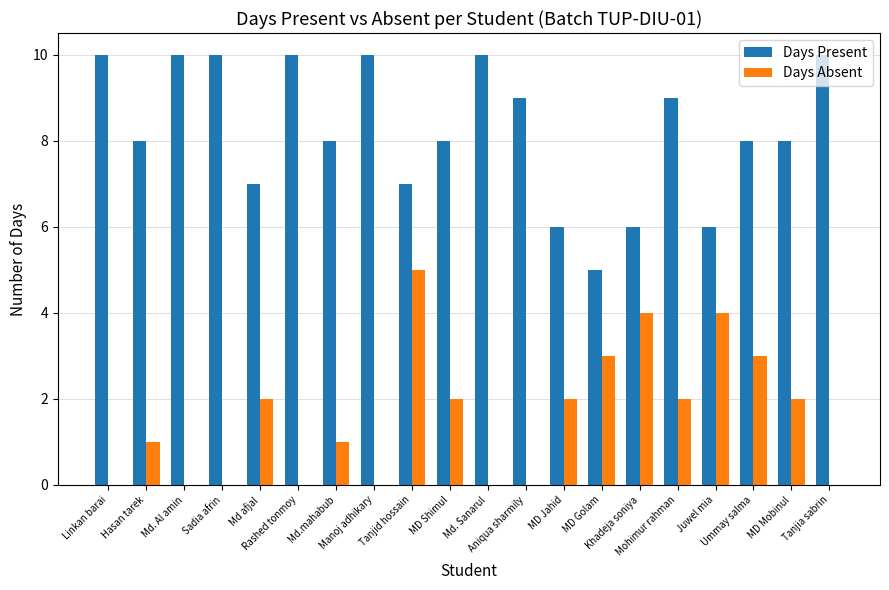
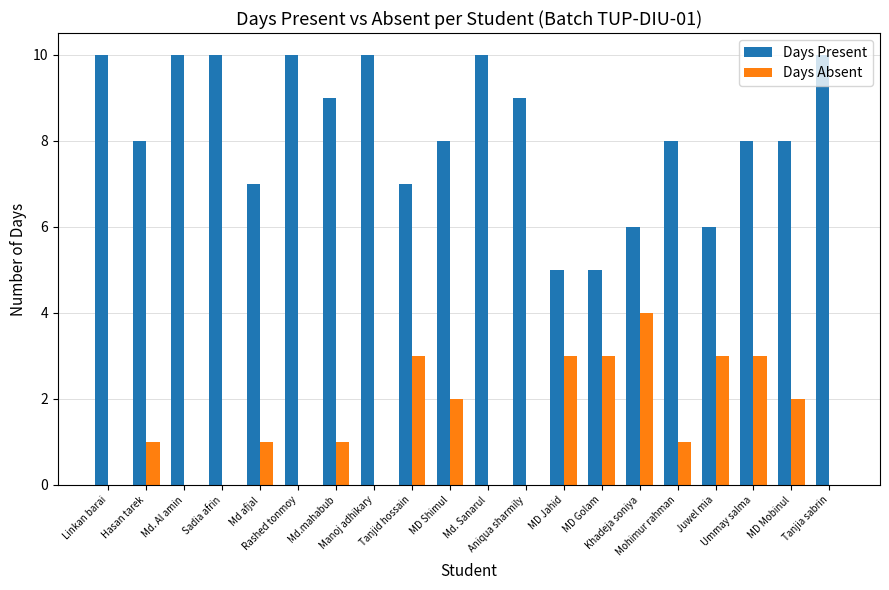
  {
    "Days Present": {
      "Linkan barai": 10,
      "Hasan tarek": 8,
      "Md. Al amin": 10,
      "Sadia afrin": 10,
      "Md afjal": 7,
      "Rashed tonmoy": 10,
-     "Md.mahabub": 8,
+     "Md.mahabub": 9,
      "Manoj adhikary": 10,
      "Tanjid hossain": 7,
      "MD Shimul": 8,
      "Md. Sanarul": 10,
      "Aniqua sharmily": 9,
-     "MD Jahid": 6,
+     "MD Jahid": 5,
      "MD Golam": 5,
      "Khadeja soniya": 6,
-     "Mohimur rahman": 9,
+     "Mohimur rahman": 8,
      "Juwel mia": 6,
      "Ummay salma": 8,
      "MD Mobinul": 8
    },
    "Days Absent": {
      "Linkan barai": 0,
      "Hasan tarek": 1,
      "Md. Al amin": 0,
      "Sadia afrin": 0,
-     "Md afjal": 2,
+     "Md afjal": 1,
      "Rashed tonmoy": 0,
      "Md.mahabub": 1,
      "Manoj adhikary": 0,
-     "Tanjid hossain": 5,
+     "Tanjid hossain": 3,
      "MD Shimul": 2,
      "Md. Sanarul": 0,
      "Aniqua sharmily": 0,
-     "MD Jahid": 2,
+     "MD Jahid": 3,
      "MD Golam": 3,
      "Khadeja soniya": 4,
-     "Mohimur rahman": 2,
-     "Juwel mia": 4,
+     "Mohimur rahman": 1,
+     "Juwel mia": 3,
      "Ummay salma": 3,
      "MD Mobinul": 2,
      "Tanjia sabrin": 0
    }
  }
